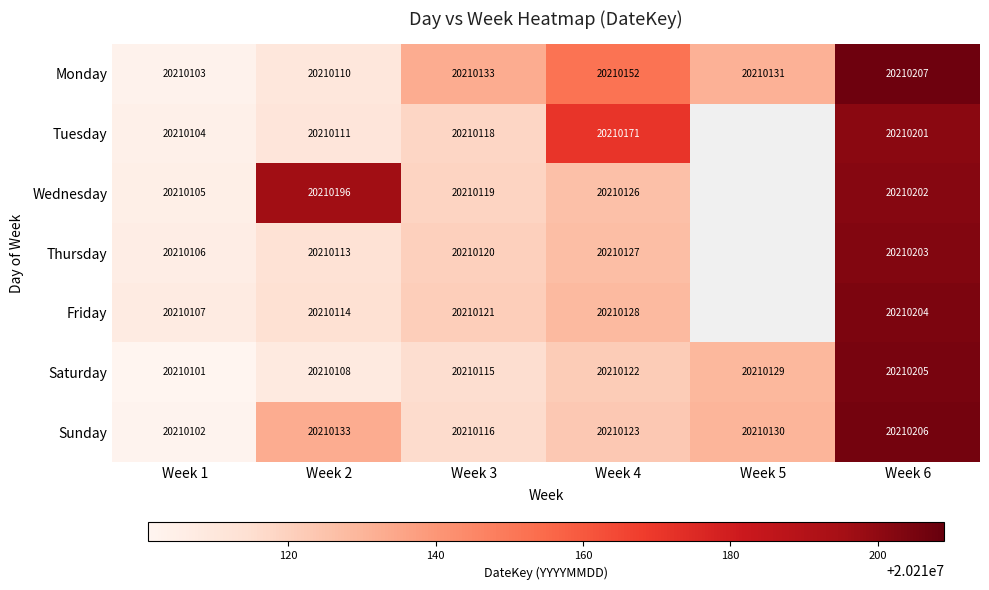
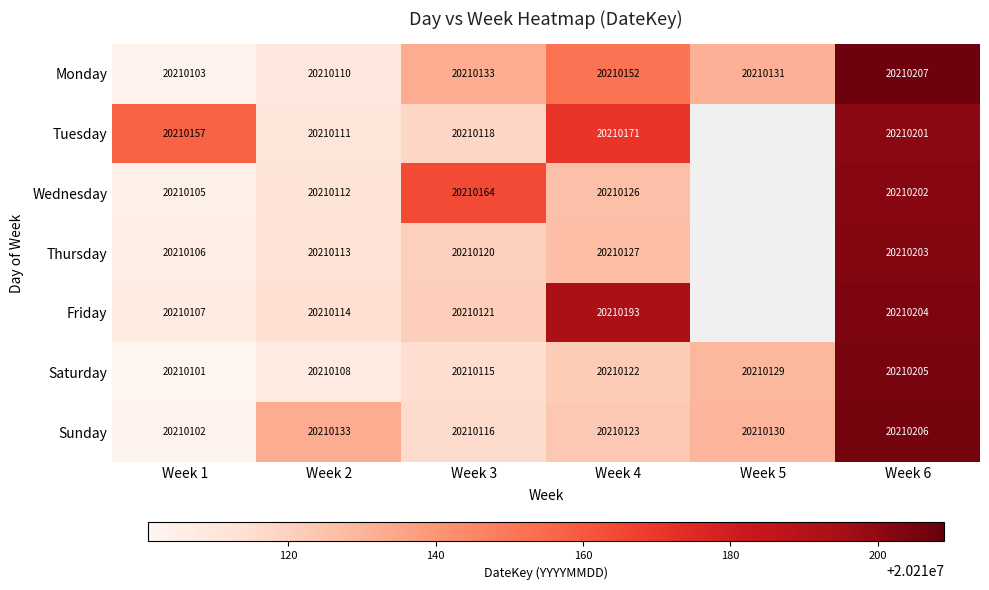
  {
    "Monday": {
      "Week 1": 20210103,
      "Week 2": 20210110,
      "Week 3": 20210133,
      "Week 4": 20210152,
      "Week 5": 20210131,
      "Week 6": 20210207
    },
    "Tuesday": {
-     "Week 1": 20210104,
+     "Week 1": 20210157,
      "Week 2": 20210111,
      "Week 3": 20210118,
      "Week 4": 20210171,
      "Week 6": 20210201
    },
    "Wednesday": {
      "Week 1": 20210105,
-     "Week 2": 20210196,
-     "Week 3": 20210119,
+     "Week 2": 20210112,
+     "Week 3": 20210164,
      "Week 4": 20210126,
      "Week 6": 20210202
    },
    "Thursday": {
      "Week 1": 20210106,
      "Week 2": 20210113,
      "Week 3": 20210120,
      "Week 4": 20210127,
      "Week 6": 20210203
    },
    "Friday": {
      "Week 1": 20210107,
      "Week 2": 20210114,
      "Week 3": 20210121,
-     "Week 4": 20210128,
+     "Week 4": 20210193,
      "Week 6": 20210204
    },
    "Saturday": {
      "Week 1": 20210101,
      "Week 2": 20210108,
      "Week 3": 20210115,
      "Week 4": 20210122,
      "Week 5": 20210129,
      "Week 6": 20210205
    },
    "Sunday": {
      "Week 1": 20210102,
      "Week 2": 20210133,
      "Week 3": 20210116,
      "Week 4": 20210123,
      "Week 5": 20210130,
      "Week 6": 20210206
    }
  }
